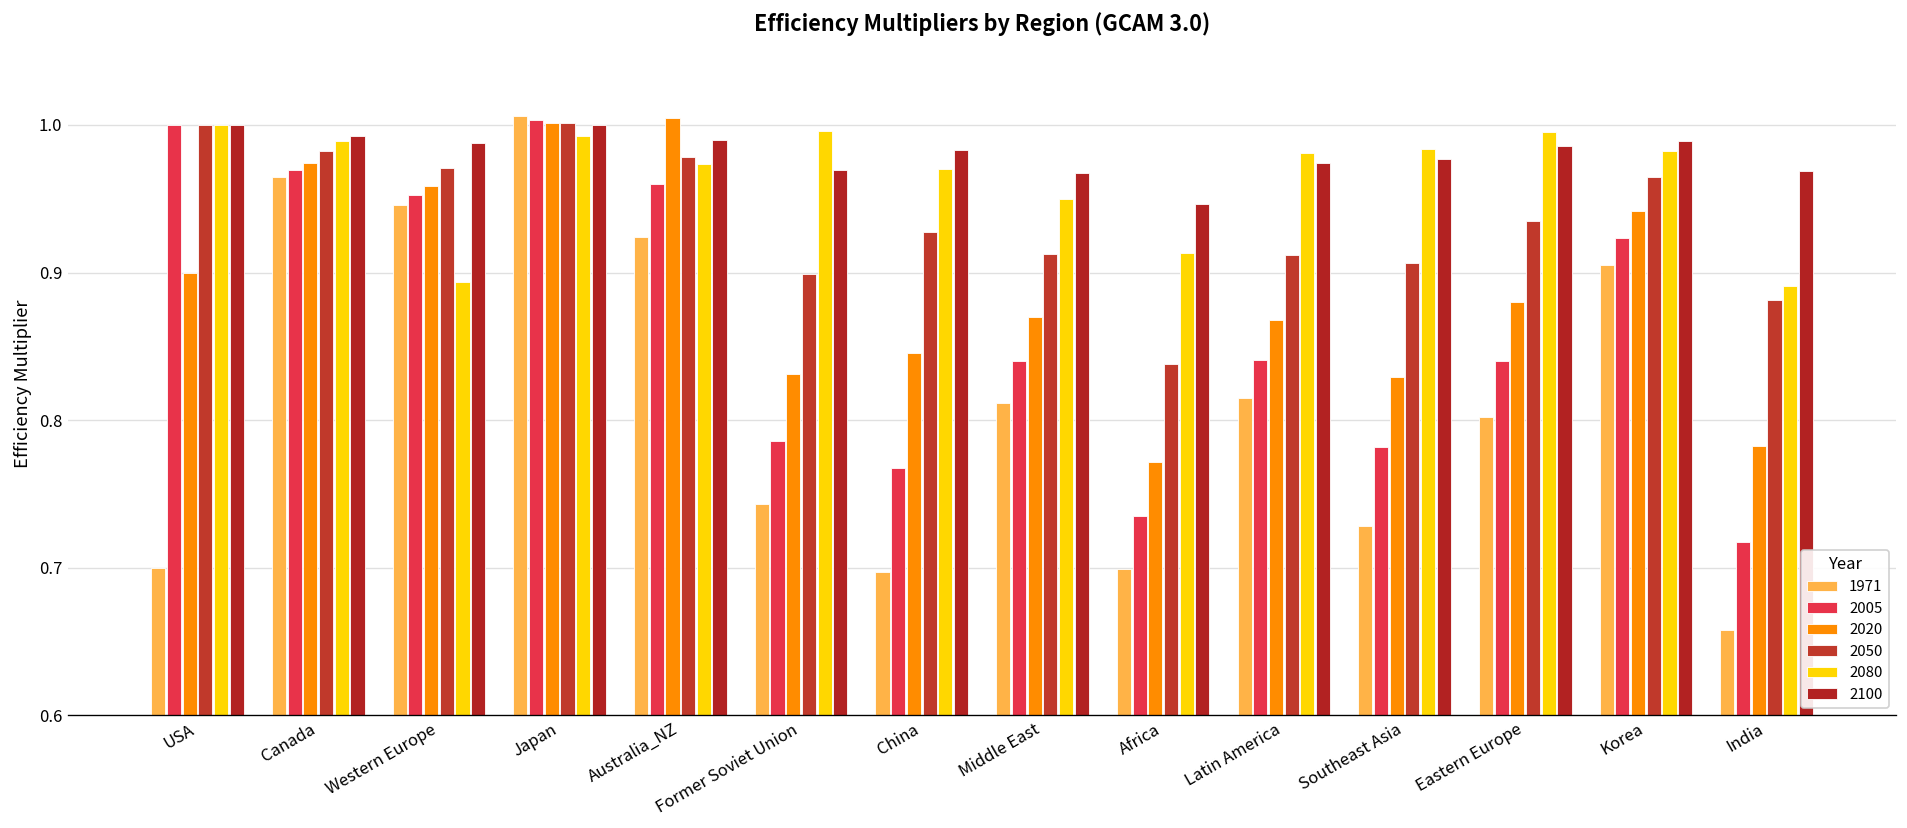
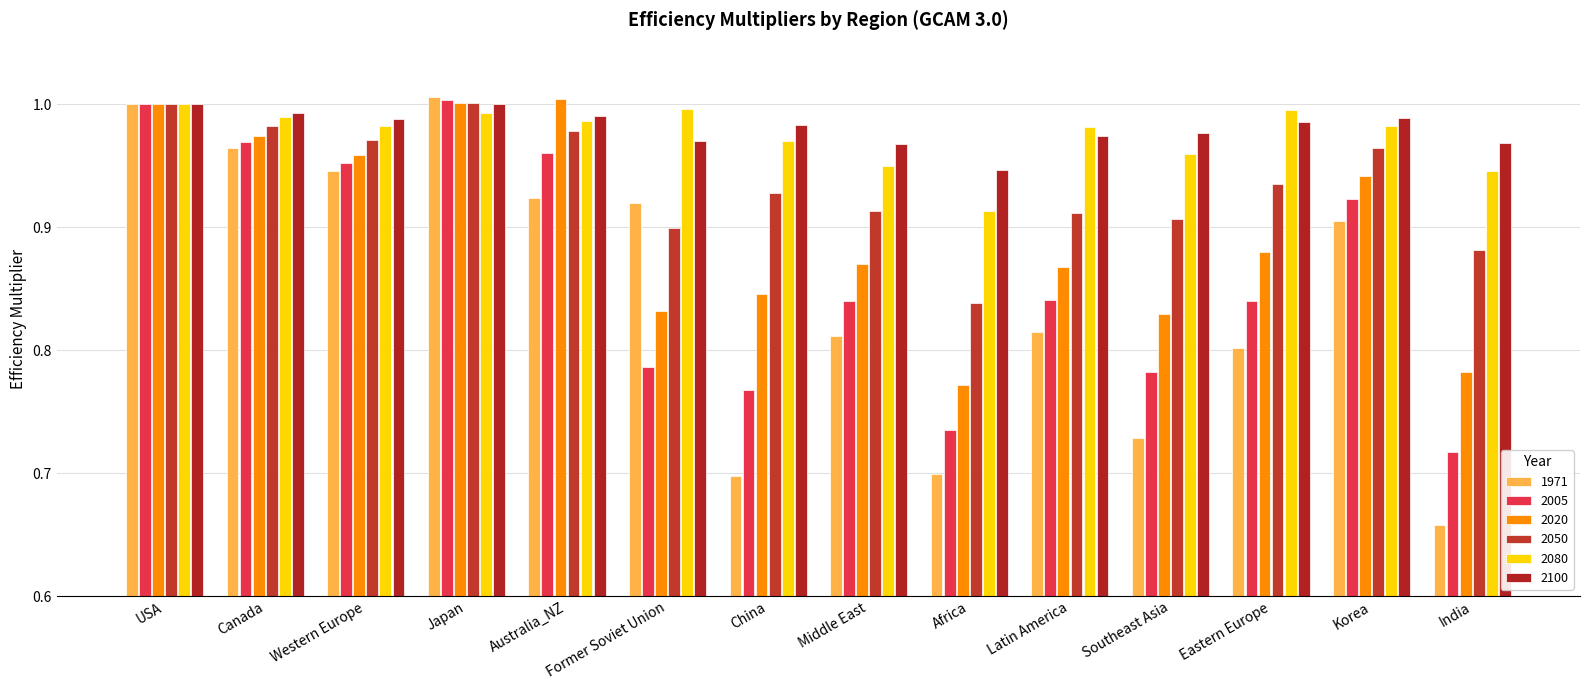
  {
    "1971": {
-     "USA": 0.7,
+     "USA": 1.0,
      "Canada": 0.965,
      "Western Europe": 0.946,
      "Japan": 1.006,
      "Australia_NZ": 0.924,
-     "Former Soviet Union": 0.743,
+     "Former Soviet Union": 0.920,
      "China": 0.697,
      "Middle East": 0.812,
      "Africa": 0.699,
      "Latin America": 0.815,
      "Southeast Asia": 0.728,
      "Eastern Europe": 0.802,
      "Korea": 0.905,
      "India": 0.658
    },
    "2020": {
-     "USA": 0.9,
+     "USA": 1.0,
      "Canada": 0.974,
      "Western Europe": 0.959,
      "Japan": 1.0,
      "Australia_NZ": 1.004,
      "Former Soviet Union": 0.831,
      "China": 0.845,
      "Middle East": 0.870,
      "Africa": 0.772,
      "Latin America": 0.868,
      "Southeast Asia": 0.829,
      "Eastern Europe": 0.880,
      "Korea": 0.942,
      "India": 0.782
    },
    "2080": {
      "USA": 1.000,
      "Canada": 0.989,
-     "Western Europe": 0.894,
+     "Western Europe": 0.982,
      "Japan": 0.992,
-     "Australia_NZ": 0.974,
+     "Australia_NZ": 0.986,
      "Former Soviet Union": 0.996,
      "China": 0.970,
      "Middle East": 0.950,
      "Africa": 0.913,
      "Latin America": 0.981,
-     "Southeast Asia": 0.984,
+     "Southeast Asia": 0.959,
      "Eastern Europe": 0.995,
      "Korea": 0.982,
-     "India": 0.891
+     "India": 0.946
    }
  }
